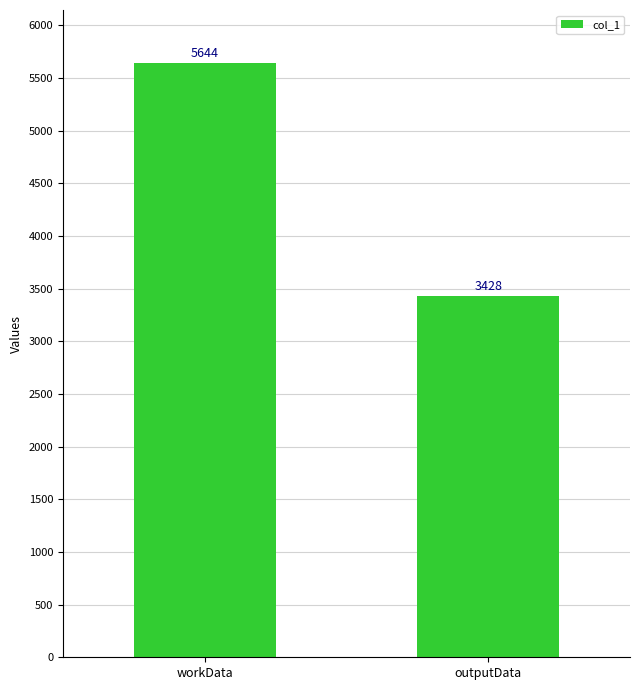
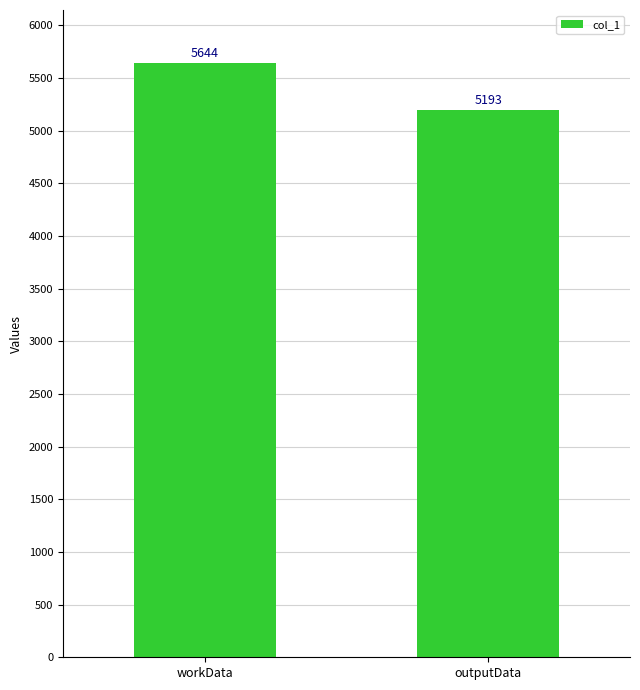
  {
    "workData": 5644,
-   "outputData": 3428
+   "outputData": 5193
  }
